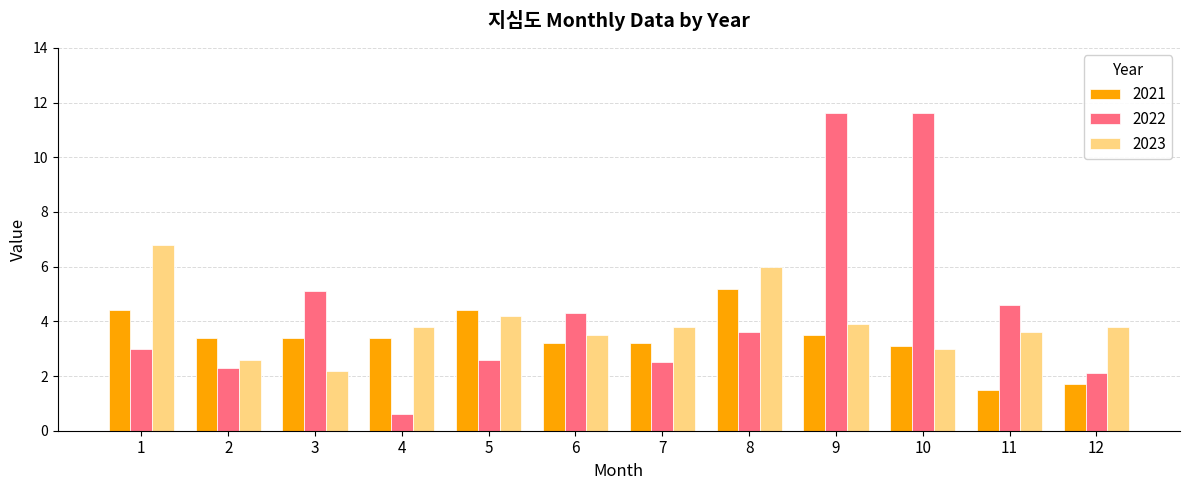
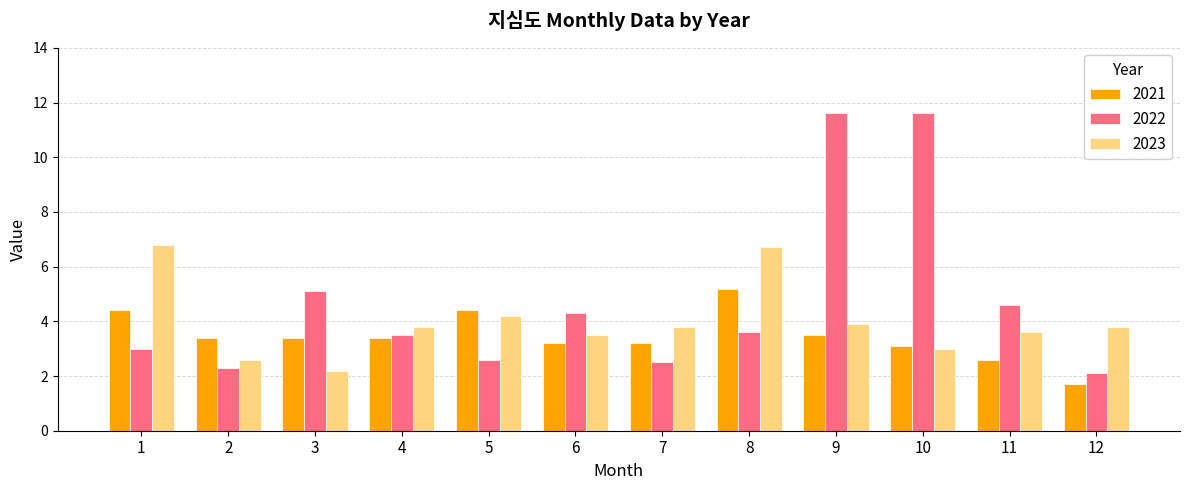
  {
    "2021": {
      "1": 4.4,
      "2": 3.4,
      "3": 3.4,
      "4": 3.4,
      "5": 4.4,
      "6": 3.2,
      "7": 3.2,
      "8": 5.2,
      "9": 3.5,
      "10": 3.1,
-     "11": 1.5,
+     "11": 2.6,
      "12": 1.7
    },
    "2022": {
      "1": 3.0,
      "2": 2.3,
      "3": 5.1,
-     "4": 0.6,
+     "4": 3.5,
      "5": 2.6,
      "6": 4.3,
      "7": 2.5,
      "8": 3.6,
      "9": 11.6,
      "10": 11.6,
      "11": 4.6,
      "12": 2.1
    },
    "2023": {
      "1": 6.8,
      "2": 2.6,
      "3": 2.2,
      "4": 3.8,
      "5": 4.2,
      "6": 3.5,
      "7": 3.8,
-     "8": 6.0,
+     "8": 6.7,
      "9": 3.9,
      "10": 3.0,
      "11": 3.6,
      "12": 3.8
    }
  }
